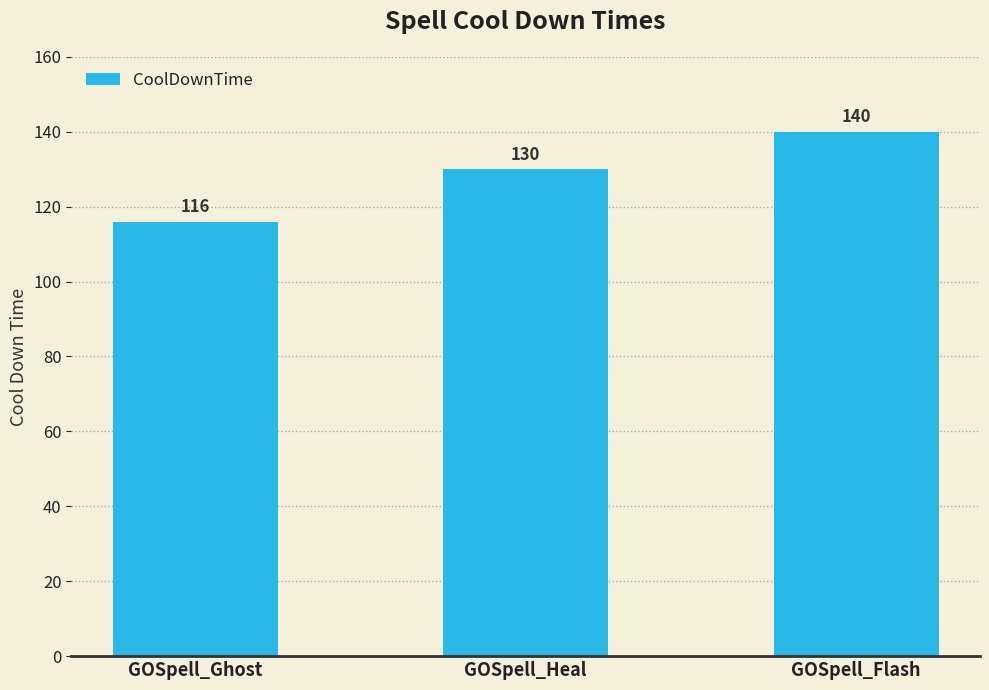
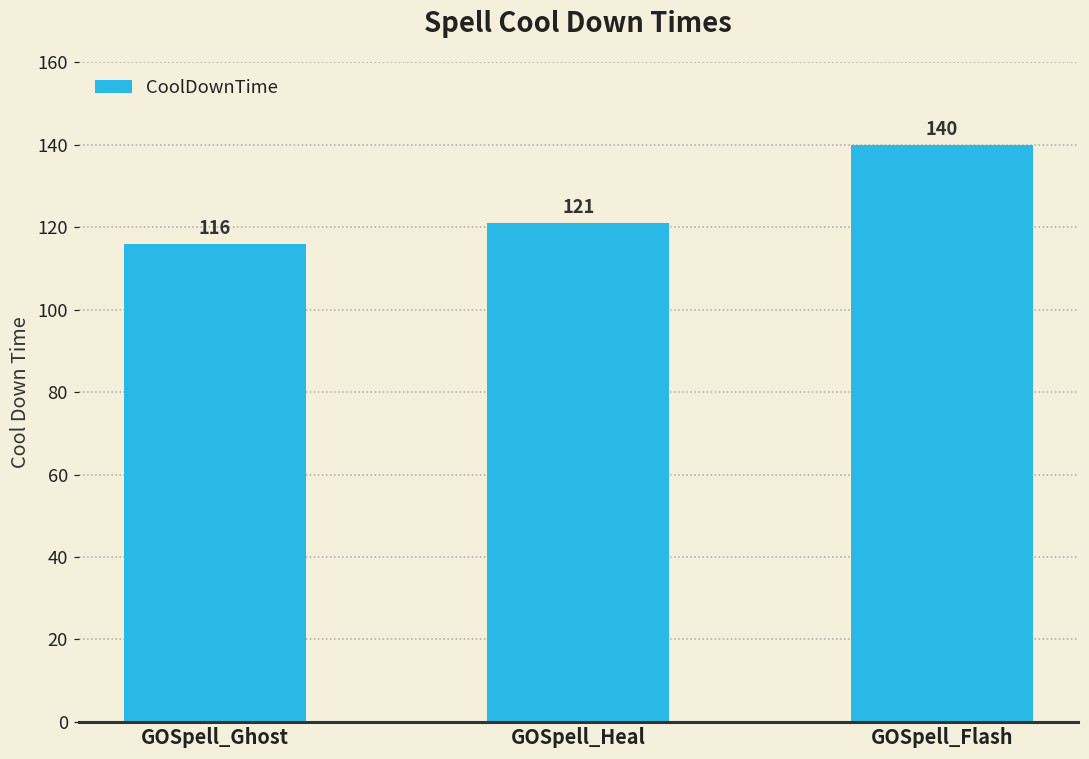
  {
    "GOSpell_Ghost": 116,
-   "GOSpell_Heal": 130,
+   "GOSpell_Heal": 121,
    "GOSpell_Flash": 140
  }
